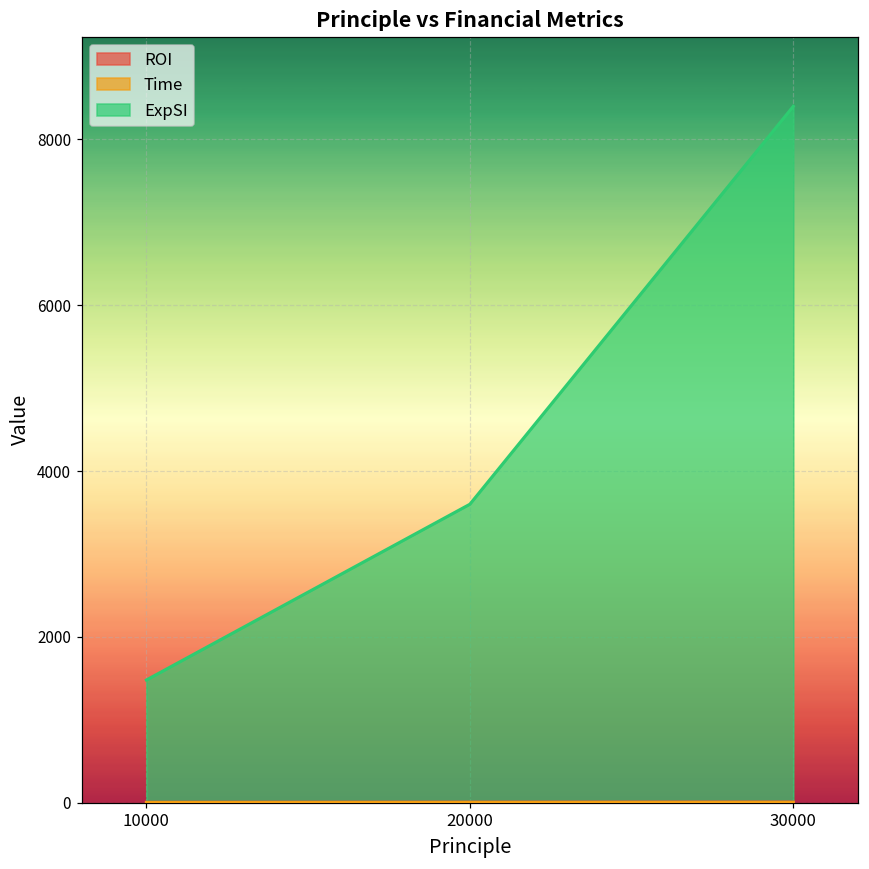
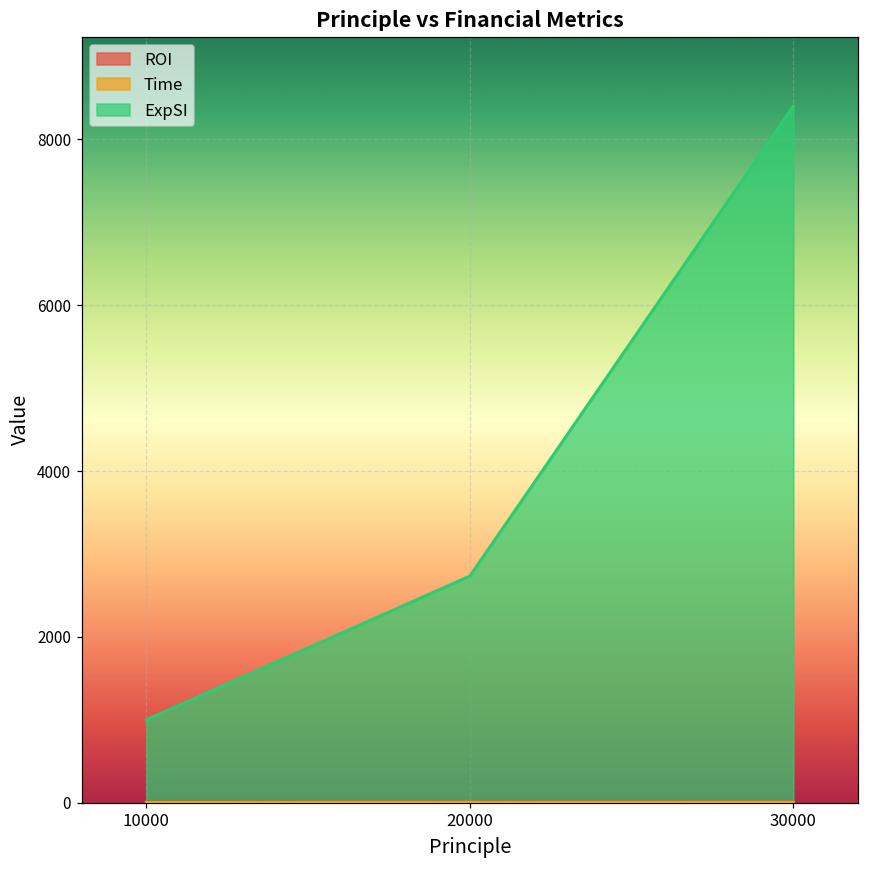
  {
    "ExpSI": {
-     "10000": 1500,
-     "20000": 3600,
+     "10000": 1000,
+     "20000": 2700,
      "30000": 8400
    }
  }
